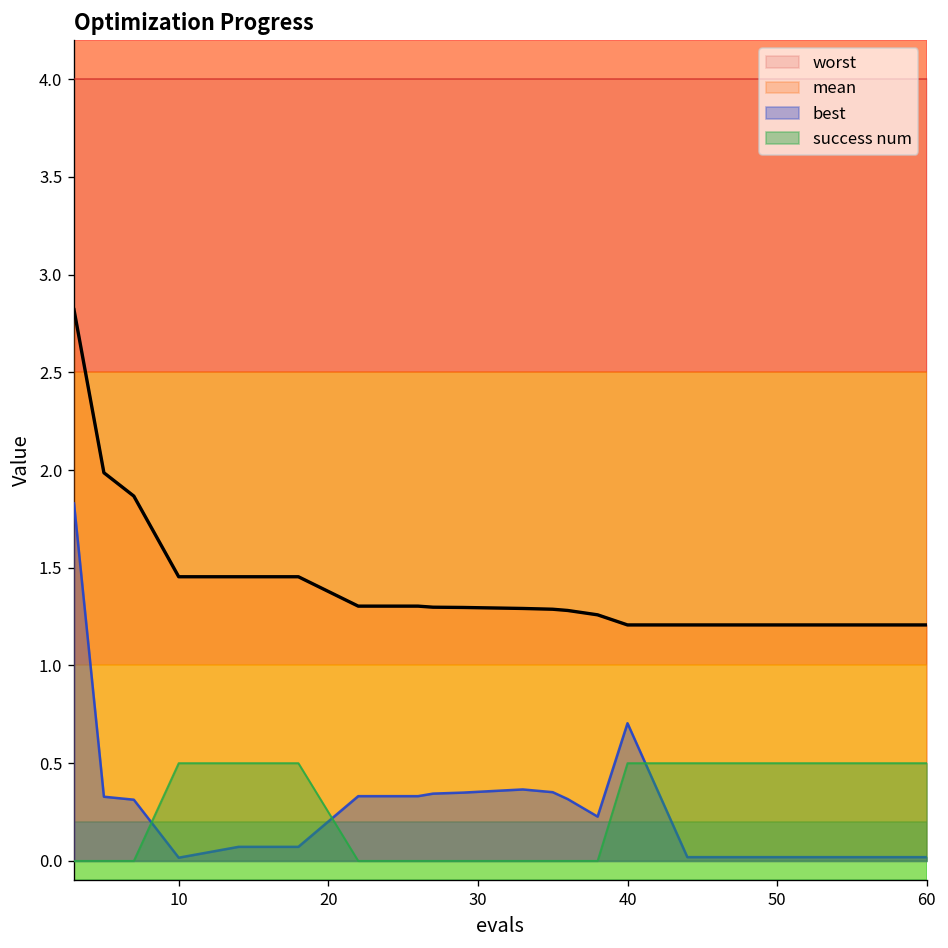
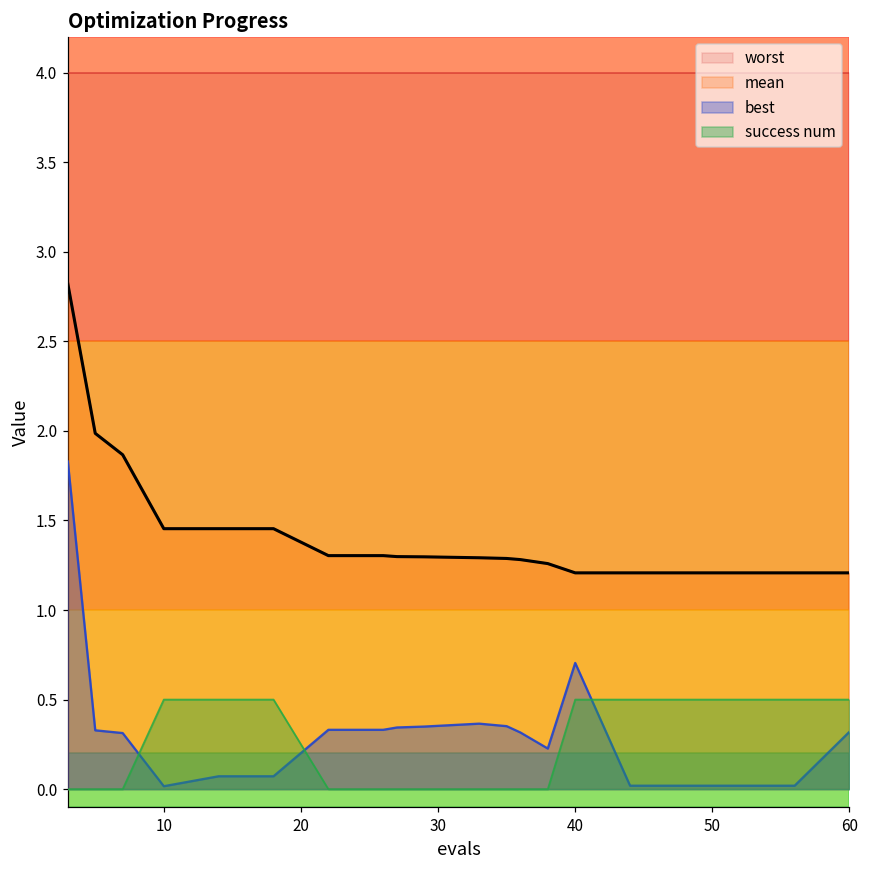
  {
    "best": {
      "10": 0.02,
      "40": 0.70,
-     "60": 0.02
+     "60": 0.32
    },
    "success num": {
      "10": 0.50,
      "40": 0.50,
      "60": 0.50
    }
  }
